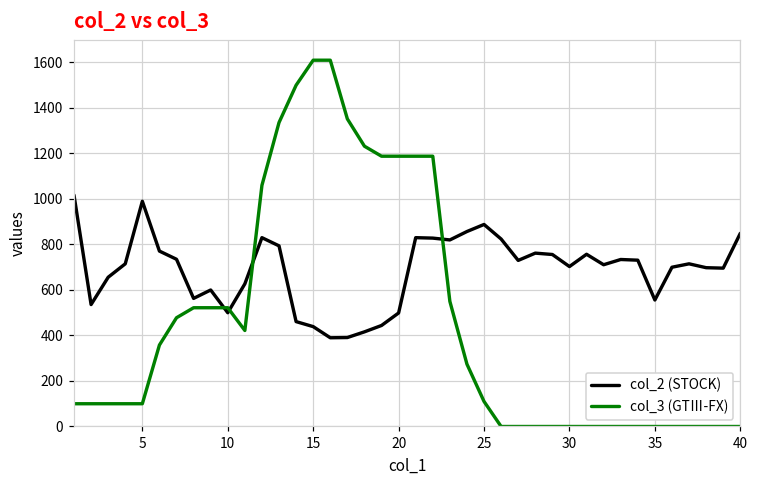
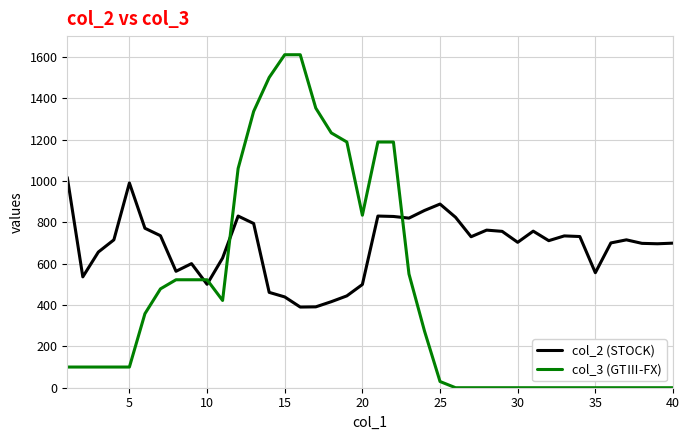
  {
    "col_2 (STOCK)": {
      "5": 990,
      "10": 500,
      "15": 440,
      "20": 500,
      "25": 890,
      "30": 700,
      "35": 560,
-     "40": 850
+     "40": 700
    },
    "col_3 (GTⅢ-FX)": {
      "5": 100,
      "10": 520,
      "15": 1610,
-     "20": 1190,
-     "25": 110,
+     "20": 830,
+     "25": 30,
      "30": 0,
      "35": 0,
      "40": 0
    }
  }
